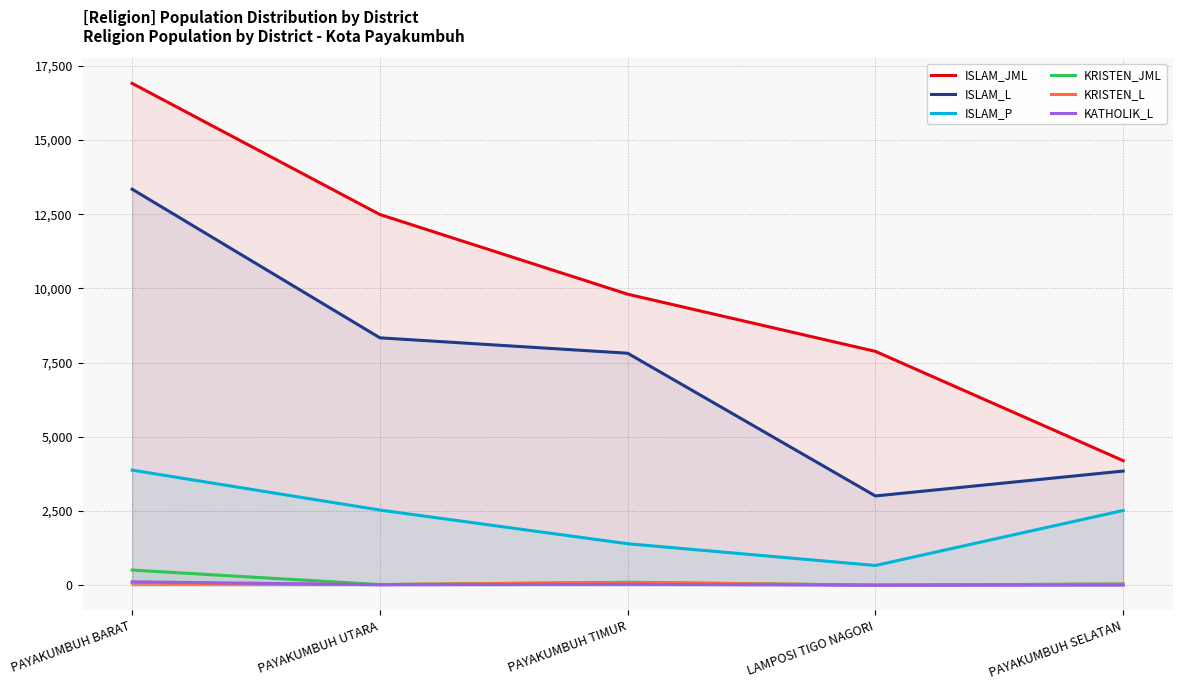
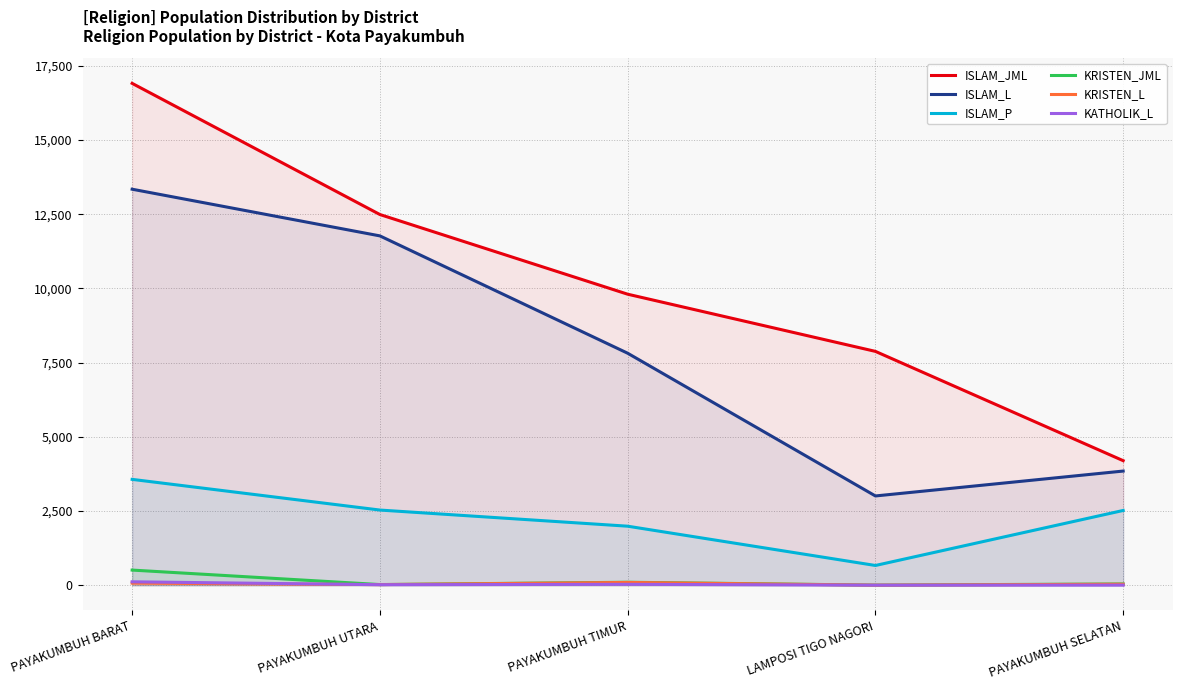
  {
    "ISLAM_JML": {
      "PAYAKUMBUH BARAT": "16,900",
      "PAYAKUMBUH UTARA": "12,500",
      "PAYAKUMBUH TIMUR": "9,800",
      "LAMPOSI TIGO NAGORI": "7,900",
      "PAYAKUMBUH SELATAN": "4,200"
    },
    "ISLAM_L": {
      "PAYAKUMBUH BARAT": "13,300",
-     "PAYAKUMBUH UTARA": "8,300",
+     "PAYAKUMBUH UTARA": "11,800",
      "PAYAKUMBUH TIMUR": "7,800",
      "LAMPOSI TIGO NAGORI": "3,000",
      "PAYAKUMBUH SELATAN": "3,800"
    },
    "ISLAM_P": {
-     "PAYAKUMBUH BARAT": "3,900",
+     "PAYAKUMBUH BARAT": "3,600",
      "PAYAKUMBUH UTARA": "2,500",
-     "PAYAKUMBUH TIMUR": "1,400",
+     "PAYAKUMBUH TIMUR": "2,000",
      "LAMPOSI TIGO NAGORI": "700",
      "PAYAKUMBUH SELATAN": "2,500"
    },
    "KRISTEN_JML": {
      "PAYAKUMBUH BARAT": "500"
    }
  }
